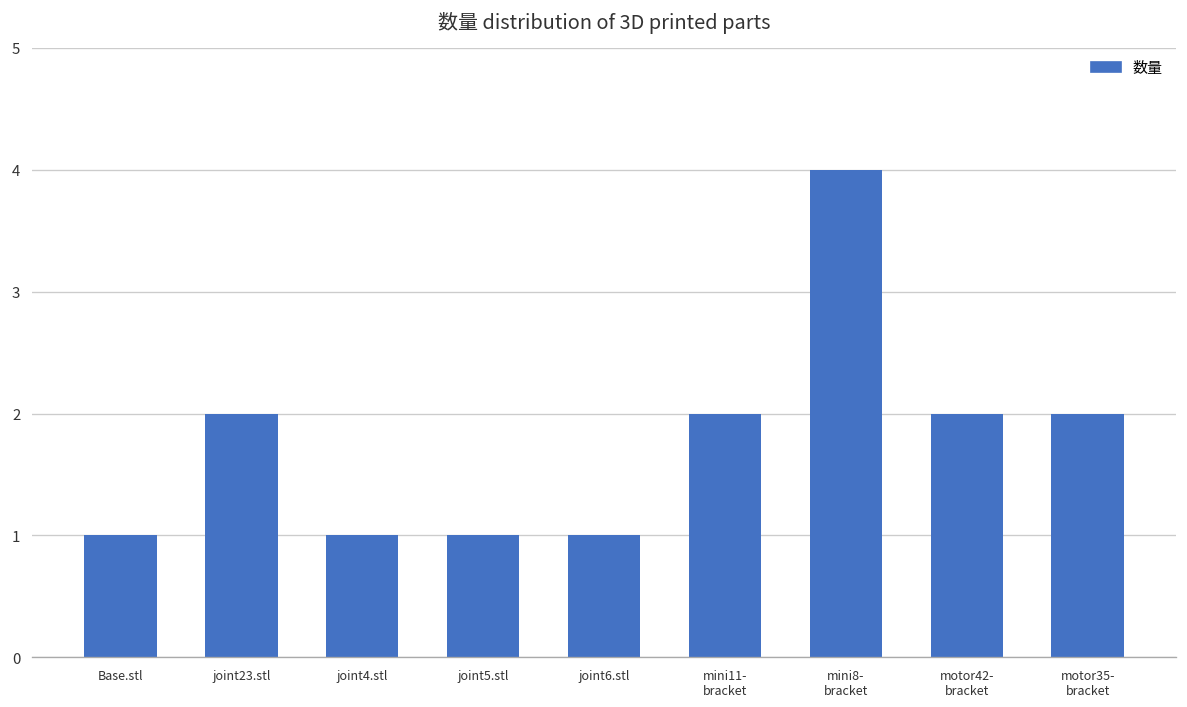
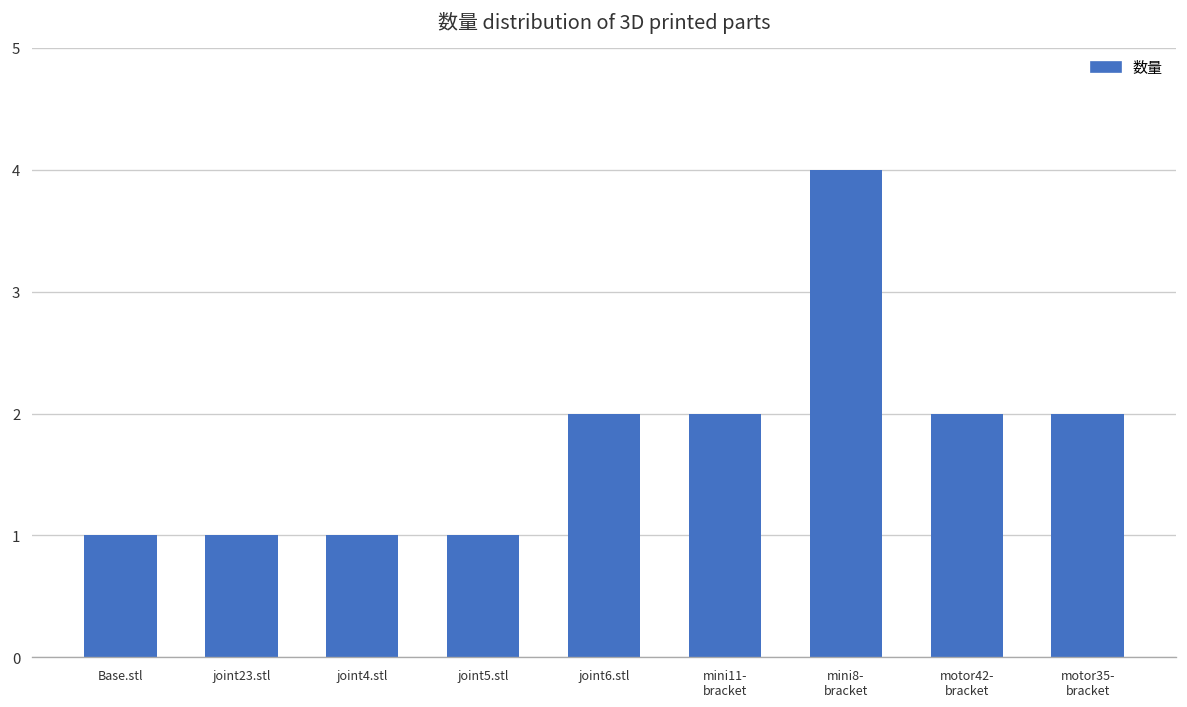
  {
    "Base.stl": 1,
-   "joint23.stl": 2,
+   "joint23.stl": 1,
    "joint4.stl": 1,
    "joint5.stl": 1,
-   "joint6.stl": 1,
+   "joint6.stl": 2,
    "mini11- bracket": 2,
    "mini8- bracket": 4,
    "motor42- bracket": 2,
    "motor35- bracket": 2
  }
